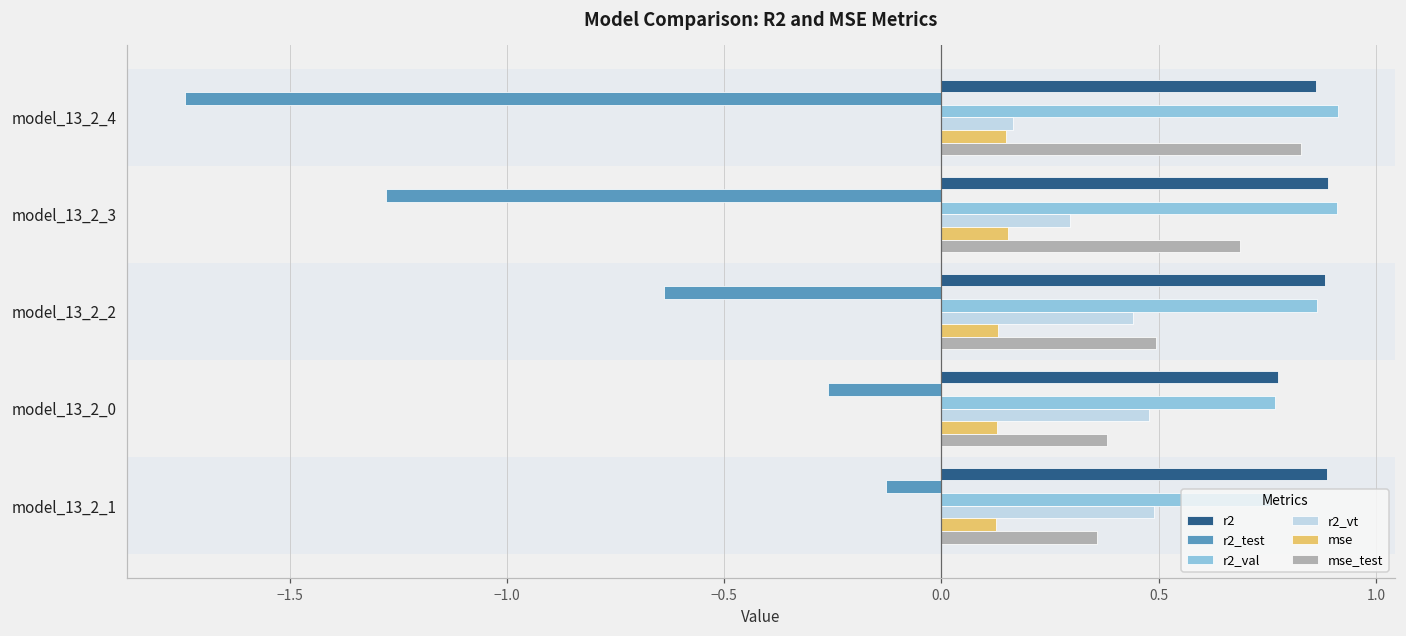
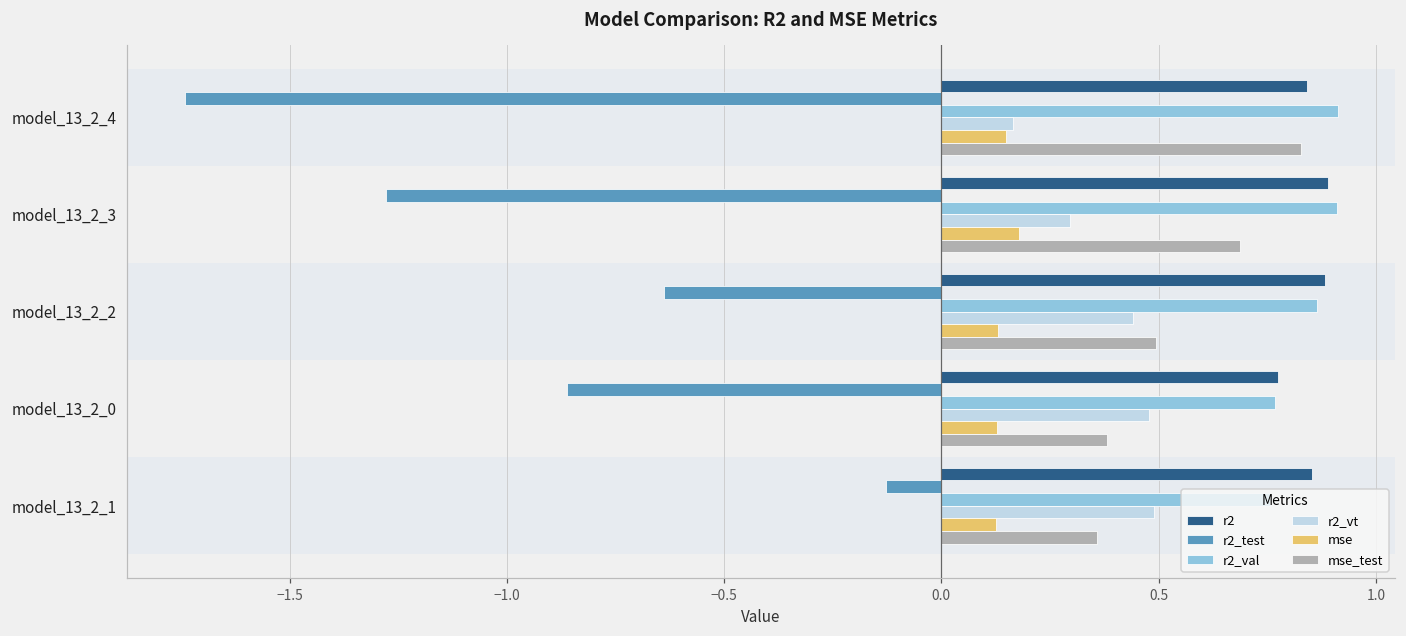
  {
    "r2": {
-     "model_13_2_4": 0.86,
+     "model_13_2_4": 0.84,
      "model_13_2_3": 0.89,
      "model_13_2_2": 0.88,
      "model_13_2_0": 0.78,
-     "model_13_2_1": 0.89
+     "model_13_2_1": 0.85
    },
    "r2_test": {
      "model_13_2_4": -1.74,
      "model_13_2_3": -1.28,
      "model_13_2_2": -0.64,
-     "model_13_2_0": -0.26,
+     "model_13_2_0": -0.86,
      "model_13_2_1": -0.13
    },
    "mse": {
      "model_13_2_4": 0.15,
-     "model_13_2_3": 0.15,
+     "model_13_2_3": 0.18,
      "model_13_2_2": 0.13,
      "model_13_2_0": 0.13,
      "model_13_2_1": 0.13
    },
    "mse_test": {
      "model_13_2_4": 0.83,
      "model_13_2_3": 0.69,
      "model_13_2_2": 0.49,
      "model_13_2_0": 0.38,
      "model_13_2_1": 0.36
    }
  }
